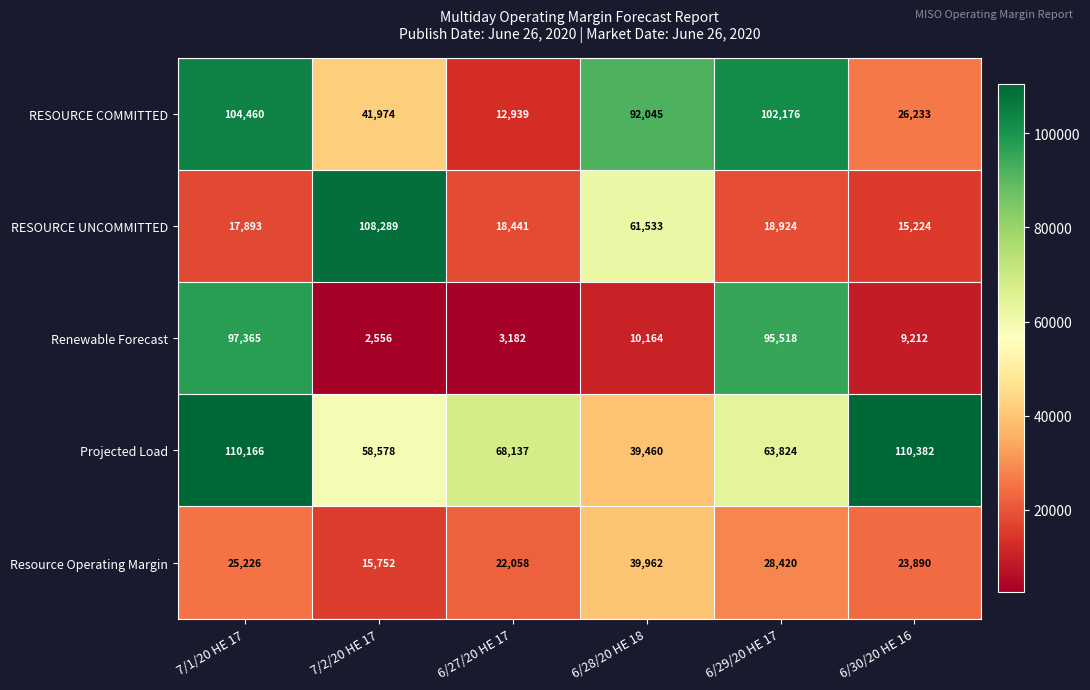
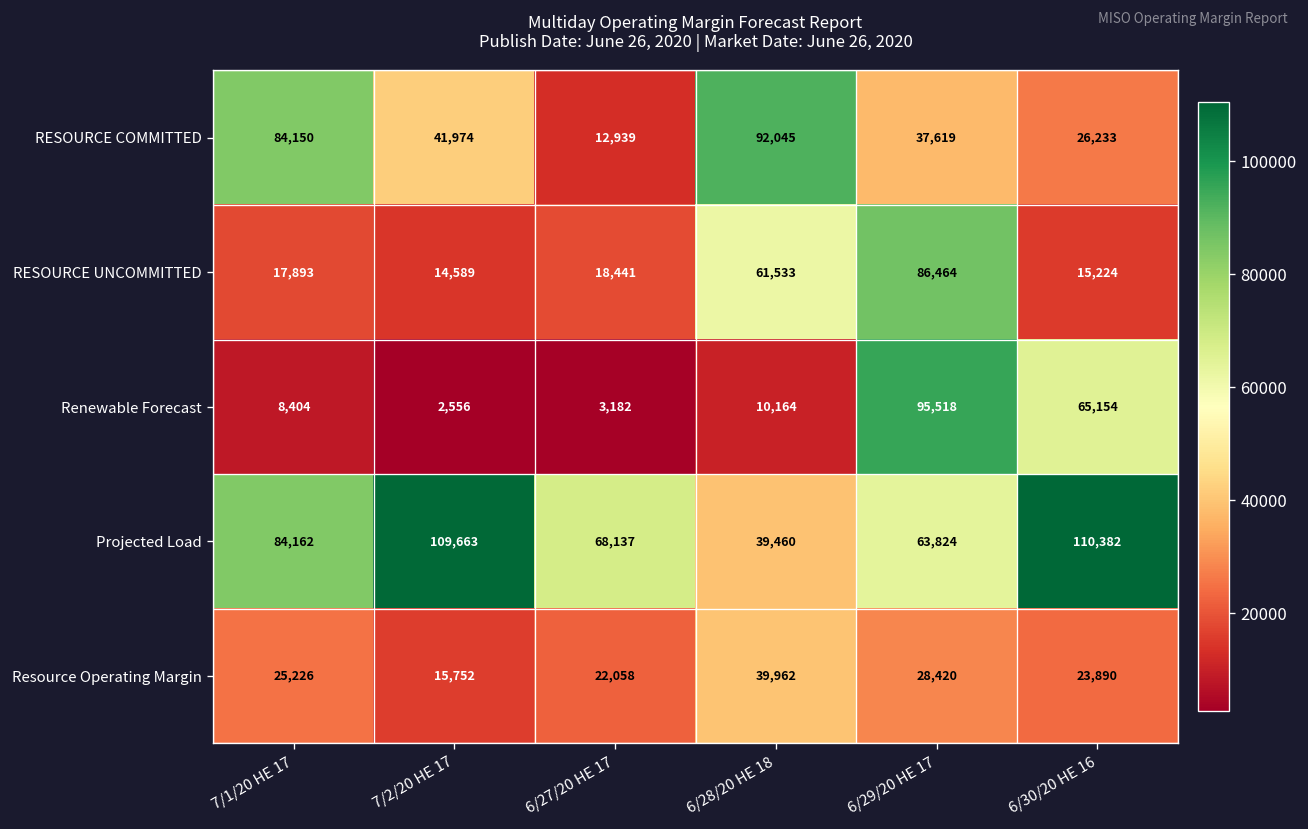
  {
    "RESOURCE COMMITTED": {
-     "7/1/20 HE 17": "104,460",
+     "7/1/20 HE 17": "84,150",
      "7/2/20 HE 17": "41,974",
      "6/27/20 HE 17": "12,939",
      "6/28/20 HE 18": "92,045",
-     "6/29/20 HE 17": "102,176",
+     "6/29/20 HE 17": "37,619",
      "6/30/20 HE 16": "26,233"
    },
    "RESOURCE UNCOMMITTED": {
      "7/1/20 HE 17": "17,893",
-     "7/2/20 HE 17": "108,289",
+     "7/2/20 HE 17": "14,589",
      "6/27/20 HE 17": "18,441",
      "6/28/20 HE 18": "61,533",
-     "6/29/20 HE 17": "18,924",
+     "6/29/20 HE 17": "86,464",
      "6/30/20 HE 16": "15,224"
    },
    "Renewable Forecast": {
-     "7/1/20 HE 17": "97,365",
+     "7/1/20 HE 17": "8,404",
      "7/2/20 HE 17": "2,556",
      "6/27/20 HE 17": "3,182",
      "6/28/20 HE 18": "10,164",
      "6/29/20 HE 17": "95,518",
-     "6/30/20 HE 16": "9,212"
+     "6/30/20 HE 16": "65,154"
    },
    "Projected Load": {
-     "7/1/20 HE 17": "110,166",
-     "7/2/20 HE 17": "58,578",
+     "7/1/20 HE 17": "84,162",
+     "7/2/20 HE 17": "109,663",
      "6/27/20 HE 17": "68,137",
      "6/28/20 HE 18": "39,460",
      "6/29/20 HE 17": "63,824",
      "6/30/20 HE 16": "110,382"
    },
    "Resource Operating Margin": {
      "7/1/20 HE 17": "25,226",
      "7/2/20 HE 17": "15,752",
      "6/27/20 HE 17": "22,058",
      "6/28/20 HE 18": "39,962",
      "6/29/20 HE 17": "28,420",
      "6/30/20 HE 16": "23,890"
    }
  }
